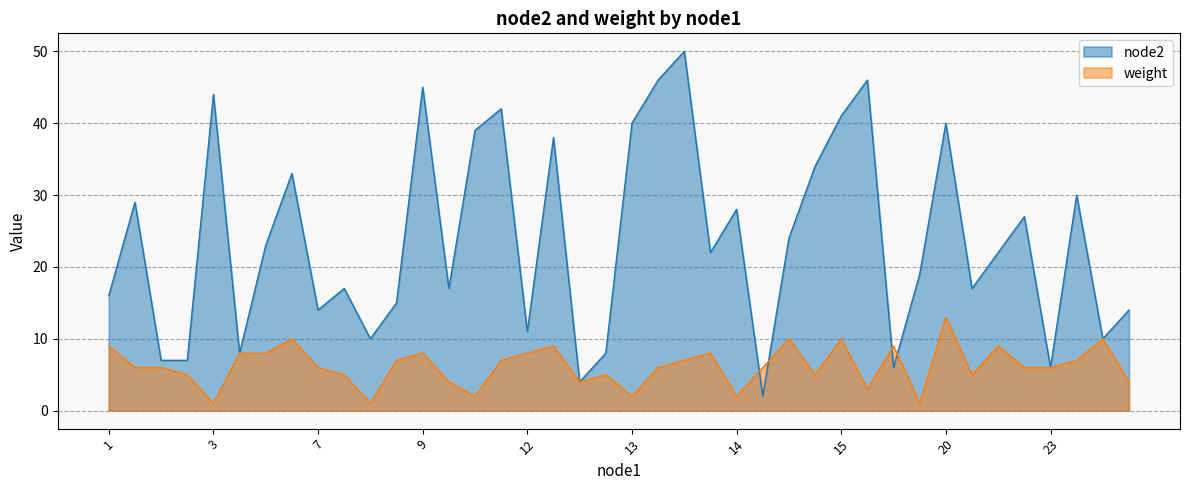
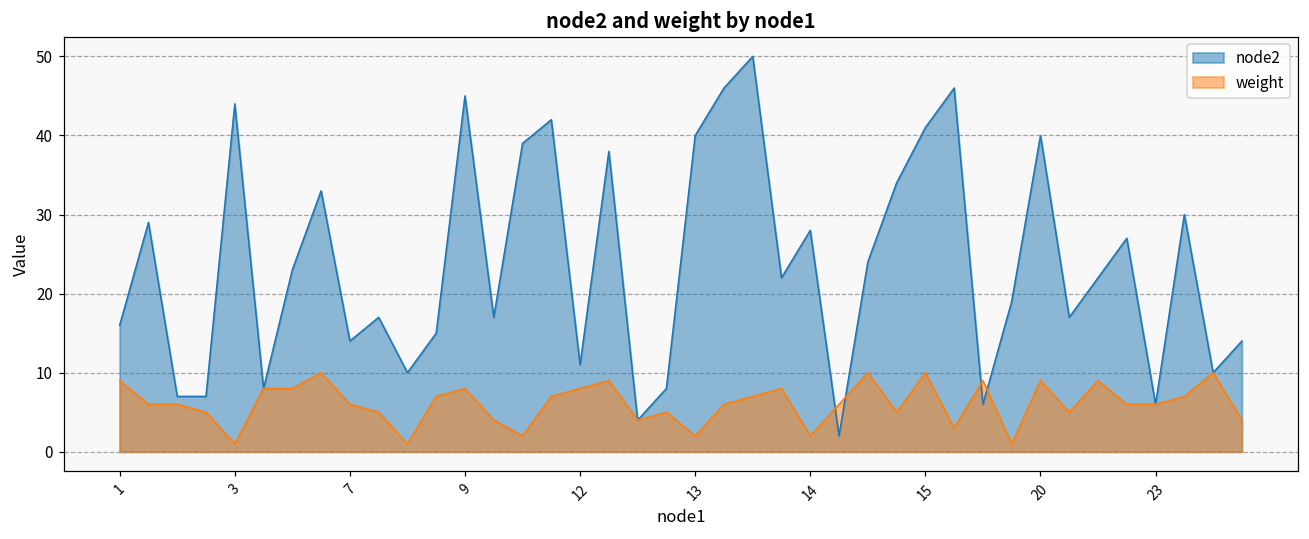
  {
    "node2": {
      "12": 11,
      "20": 40
    },
    "weight": {
      "12": 8,
-     "20": 13
+     "20": 9
    }
  }
